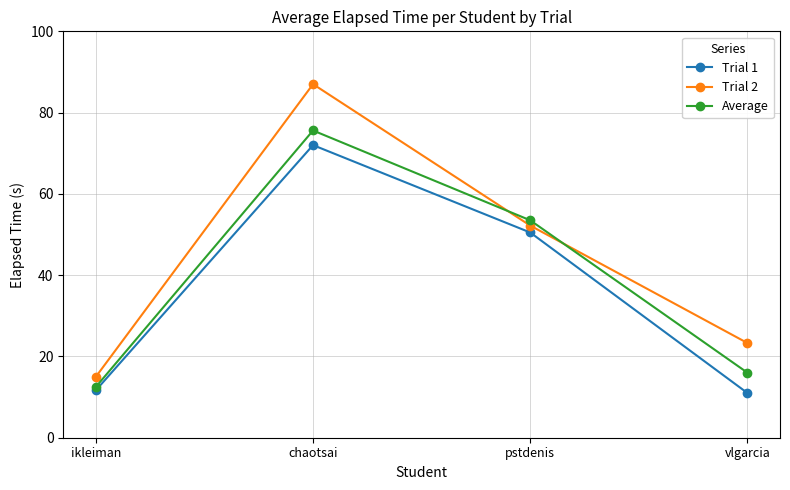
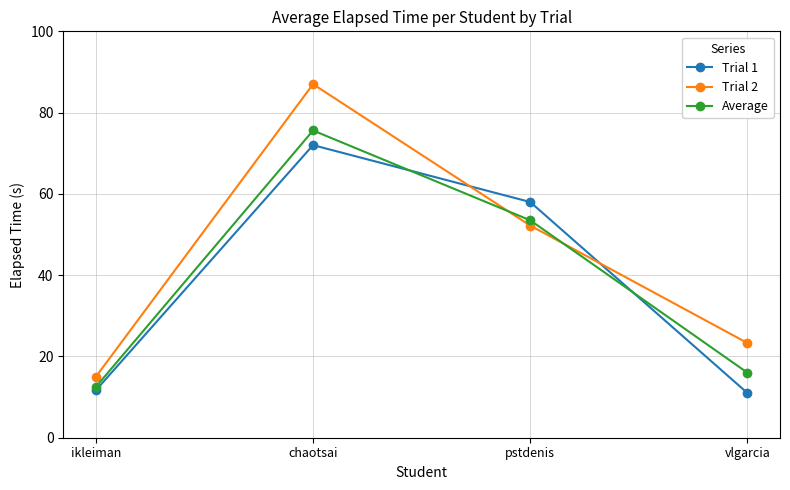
  {
    "Trial 1": {
      "ikleiman": 12,
      "chaotsai": 72,
-     "pstdenis": 51,
+     "pstdenis": 58,
      "vlgarcia": 11
    },
    "Trial 2": {
      "ikleiman": 15,
      "chaotsai": 87,
      "pstdenis": 52,
      "vlgarcia": 23
    },
    "Average": {
      "ikleiman": 13,
      "chaotsai": 76,
      "pstdenis": 54,
      "vlgarcia": 16
    }
  }
